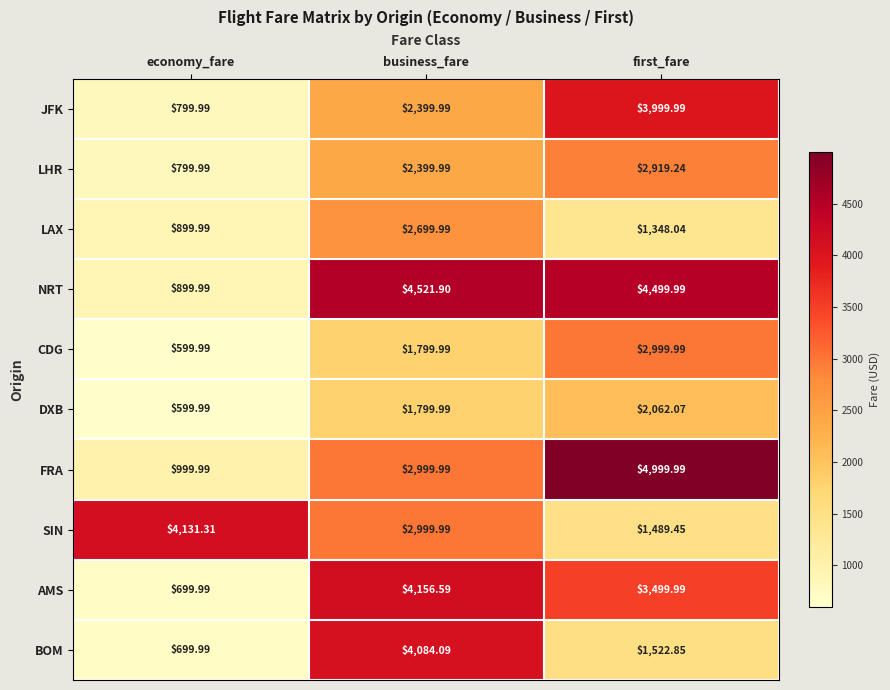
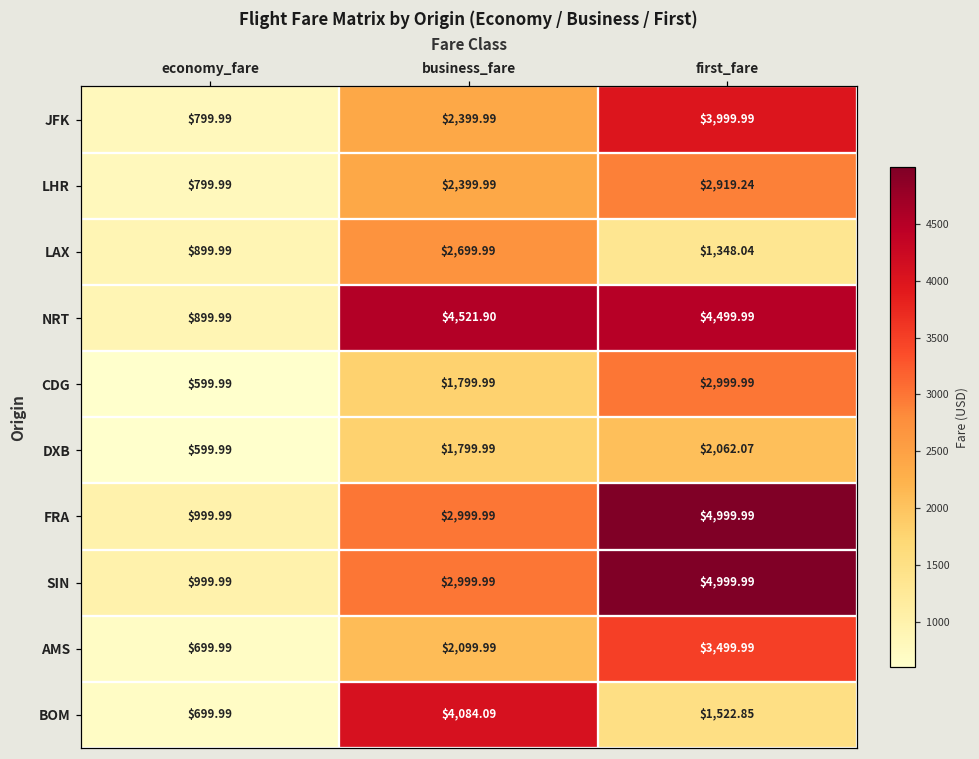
  {
    "JFK": {
      "economy_fare": "$799.99",
      "business_fare": "$2,399.99",
      "first_fare": "$3,999.99"
    },
    "LHR": {
      "economy_fare": "$799.99",
      "business_fare": "$2,399.99",
      "first_fare": "$2,919.24"
    },
    "LAX": {
      "economy_fare": "$899.99",
      "business_fare": "$2,699.99",
      "first_fare": "$1,348.04"
    },
    "NRT": {
      "economy_fare": "$899.99",
      "business_fare": "$4,521.90",
      "first_fare": "$4,499.99"
    },
    "CDG": {
      "economy_fare": "$599.99",
      "business_fare": "$1,799.99",
      "first_fare": "$2,999.99"
    },
    "DXB": {
      "economy_fare": "$599.99",
      "business_fare": "$1,799.99",
      "first_fare": "$2,062.07"
    },
    "FRA": {
      "economy_fare": "$999.99",
      "business_fare": "$2,999.99",
      "first_fare": "$4,999.99"
    },
    "SIN": {
-     "economy_fare": "$4,131.31",
+     "economy_fare": "$999.99",
      "business_fare": "$2,999.99",
-     "first_fare": "$1,489.45"
+     "first_fare": "$4,999.99"
    },
    "AMS": {
      "economy_fare": "$699.99",
-     "business_fare": "$4,156.59",
+     "business_fare": "$2,099.99",
      "first_fare": "$3,499.99"
    },
    "BOM": {
      "economy_fare": "$699.99",
      "business_fare": "$4,084.09",
      "first_fare": "$1,522.85"
    }
  }
